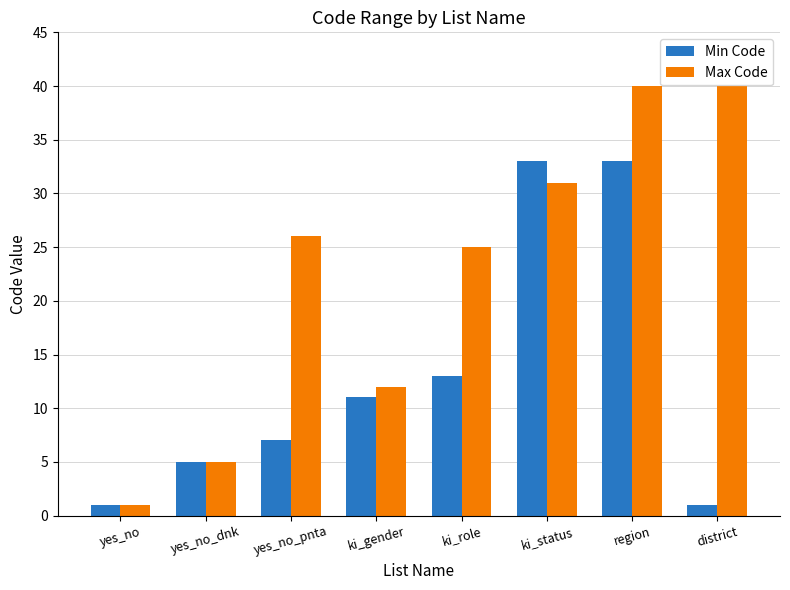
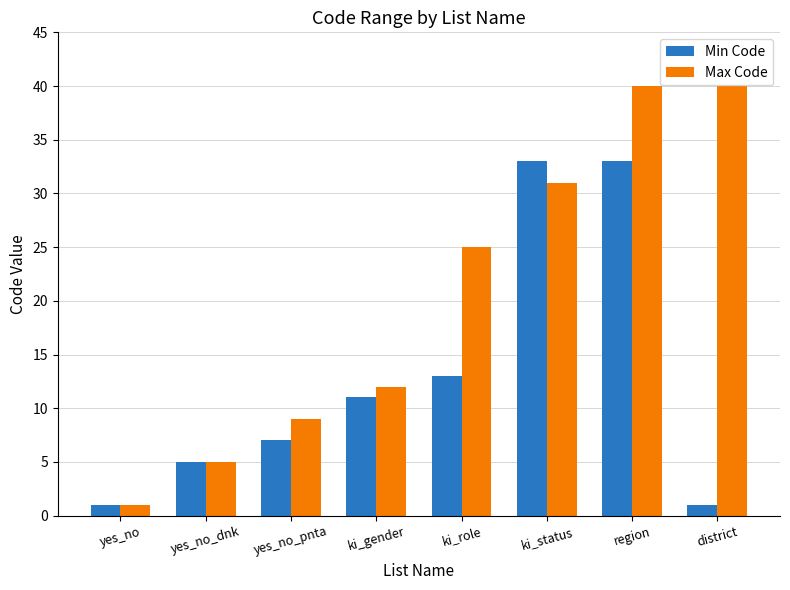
  {
    "Min Code": {
      "yes_no": 1,
      "yes_no_dnk": 5,
      "yes_no_pnta": 7,
      "ki_gender": 11,
      "ki_role": 13,
      "ki_status": 33,
      "region": 33,
      "district": 1
    },
    "Max Code": {
      "yes_no": 1,
      "yes_no_dnk": 5,
-     "yes_no_pnta": 26,
+     "yes_no_pnta": 9,
      "ki_gender": 12,
      "ki_role": 25,
      "ki_status": 31,
      "region": 40,
      "district": 40
    }
  }
